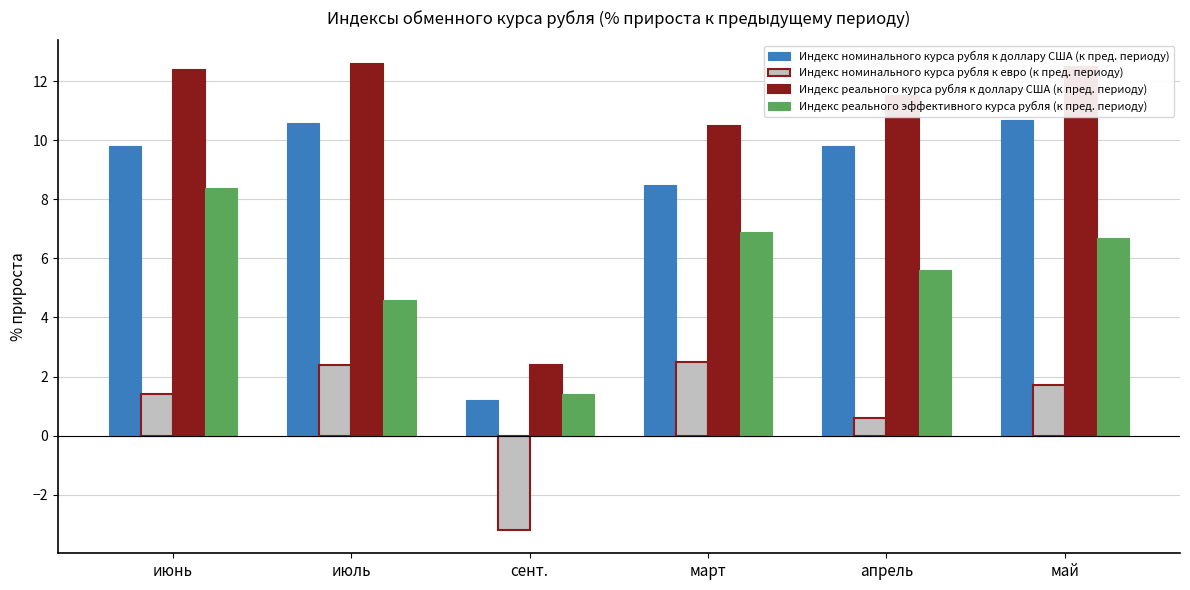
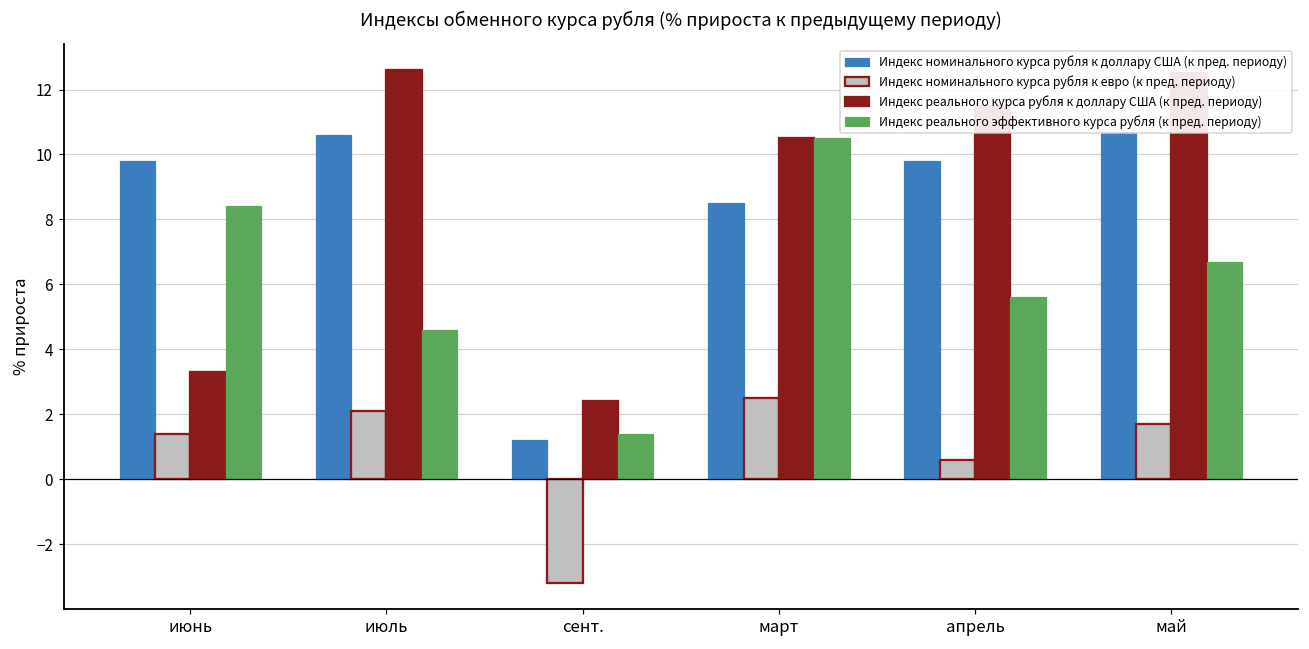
  {
    "Индекс номинального курса рубля к доллару США (к пред. периоду)": {
      "июнь": 9.8,
      "июль": 10.6,
      "сент.": 1.2,
      "март": 8.5,
      "апрель": 9.8,
      "май": 10.7
    },
    "Индекс номинального курса рубля к евро (к пред. периоду)": {
      "июнь": 1.4,
-     "июль": 2.4,
+     "июль": 2.1,
      "сент.": -3.2,
      "март": 2.5,
      "апрель": 0.6,
      "май": 1.7
    },
    "Индекс реального курса рубля к доллару США (к пред. периоду)": {
-     "июнь": 12.4,
+     "июнь": 3.3,
      "июль": 12.6,
      "сент.": 2.4,
      "март": 10.5
    },
    "Индекс реального эффективного курса рубля (к пред. периоду)": {
      "июнь": 8.4,
      "июль": 4.6,
      "сент.": 1.4,
-     "март": 6.9,
+     "март": 10.5,
      "апрель": 5.6,
      "май": 6.7
    }
  }
